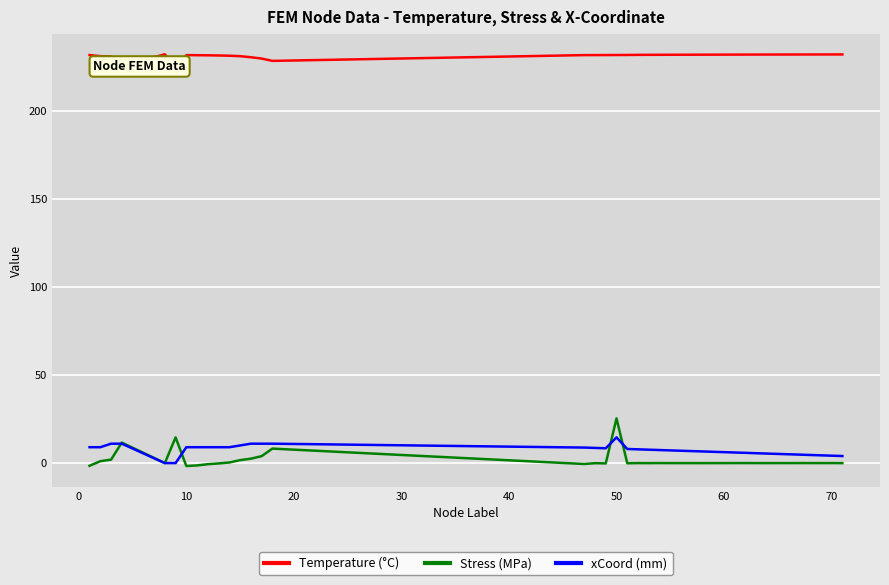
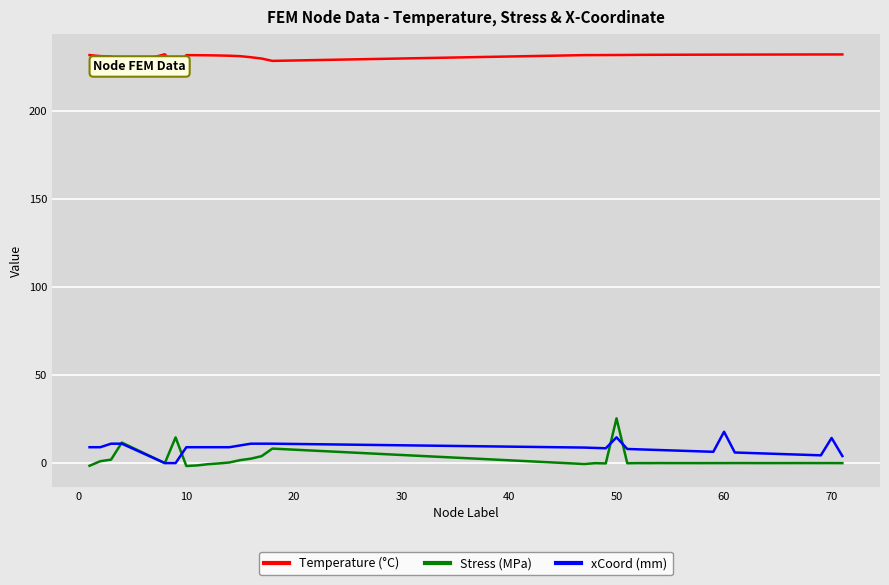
  {
    "Temperature (°C)": {
      "10": 231,
      "50": 232,
      "60": 232,
      "70": 232
    },
    "Stress (MPa)": {
      "10": -2,
      "50": 25,
      "60": 0,
      "70": 0
    },
    "xCoord (mm)": {
      "10": 9,
      "50": 15,
-     "60": 6,
-     "70": 4
+     "60": 18,
+     "70": 14
    }
  }
